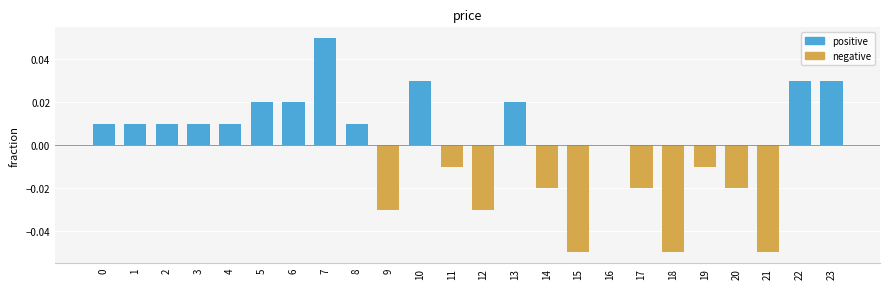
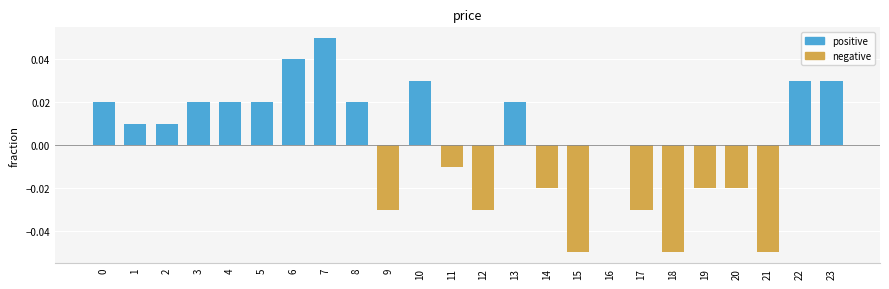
  {
-   "0": 0.01,
+   "0": 0.02,
    "1": 0.01,
    "2": 0.01,
-   "3": 0.01,
-   "4": 0.01,
+   "3": 0.02,
+   "4": 0.02,
    "5": 0.02,
-   "6": 0.02,
+   "6": 0.04,
    "7": 0.05,
-   "8": 0.01,
+   "8": 0.02,
    "9": -0.03,
    "10": 0.03,
    "11": -0.01,
    "12": -0.03,
    "13": 0.02,
    "14": -0.02,
    "15": -0.05,
    "16": 0.00,
-   "17": -0.02,
+   "17": -0.03,
    "18": -0.05,
-   "19": -0.01,
+   "19": -0.02,
    "20": -0.02,
    "21": -0.05,
    "22": 0.03,
    "23": 0.03
  }
